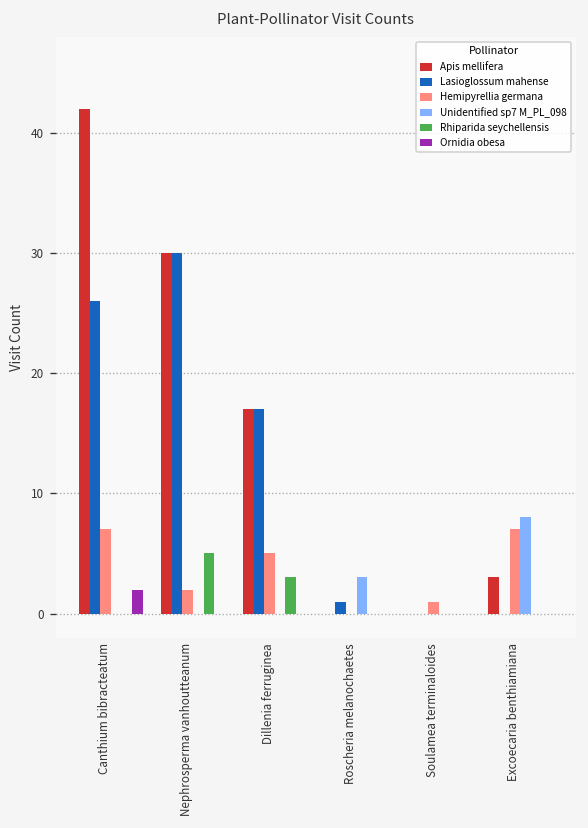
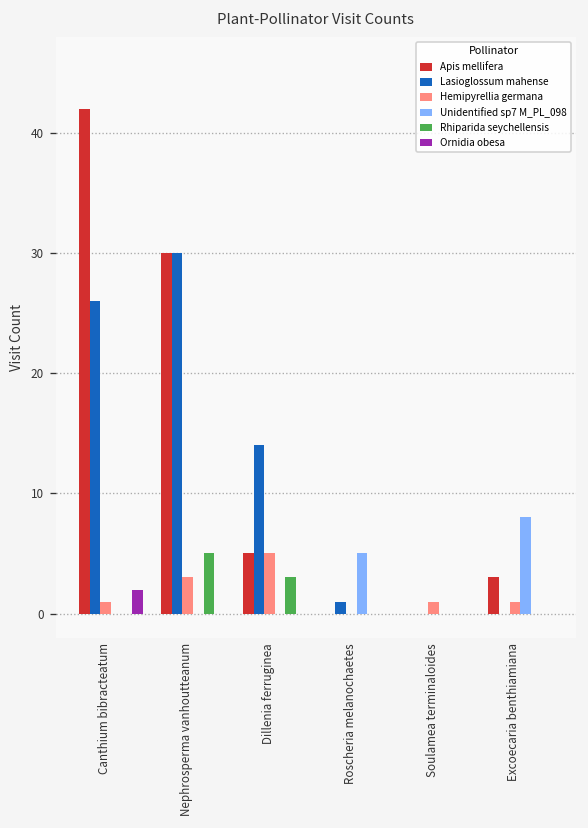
  {
    "Apis mellifera": {
      "Canthium bibracteatum": 42,
      "Nephrosperma vanhoutteanum": 30,
-     "Dillenia ferruginea": 17,
+     "Dillenia ferruginea": 5,
      "Roscheria melanochaetes": 0,
      "Soulamea terminaloides": 0,
      "Excoecaria benthiamiana": 3
    },
    "Lasioglossum mahense": {
      "Canthium bibracteatum": 26,
      "Nephrosperma vanhoutteanum": 30,
-     "Dillenia ferruginea": 17,
+     "Dillenia ferruginea": 14,
      "Roscheria melanochaetes": 1,
      "Soulamea terminaloides": 0,
      "Excoecaria benthiamiana": 0
    },
    "Hemipyrellia germana": {
-     "Canthium bibracteatum": 7,
-     "Nephrosperma vanhoutteanum": 2,
+     "Canthium bibracteatum": 1,
+     "Nephrosperma vanhoutteanum": 3,
      "Dillenia ferruginea": 5,
      "Roscheria melanochaetes": 0,
      "Soulamea terminaloides": 1,
-     "Excoecaria benthiamiana": 7
+     "Excoecaria benthiamiana": 1
    },
    "Unidentified sp7 M_PL_098": {
      "Canthium bibracteatum": 0,
      "Nephrosperma vanhoutteanum": 0,
      "Dillenia ferruginea": 0,
-     "Roscheria melanochaetes": 3,
+     "Roscheria melanochaetes": 5,
      "Soulamea terminaloides": 0,
      "Excoecaria benthiamiana": 8
    },
    "Rhiparida seychellensis": {
      "Canthium bibracteatum": 0,
      "Nephrosperma vanhoutteanum": 5,
      "Dillenia ferruginea": 3,
      "Roscheria melanochaetes": 0,
      "Soulamea terminaloides": 0,
      "Excoecaria benthiamiana": 0
    },
    "Ornidia obesa": {
      "Canthium bibracteatum": 2,
      "Nephrosperma vanhoutteanum": 0,
      "Dillenia ferruginea": 0,
      "Roscheria melanochaetes": 0,
      "Soulamea terminaloides": 0,
      "Excoecaria benthiamiana": 0
    }
  }
